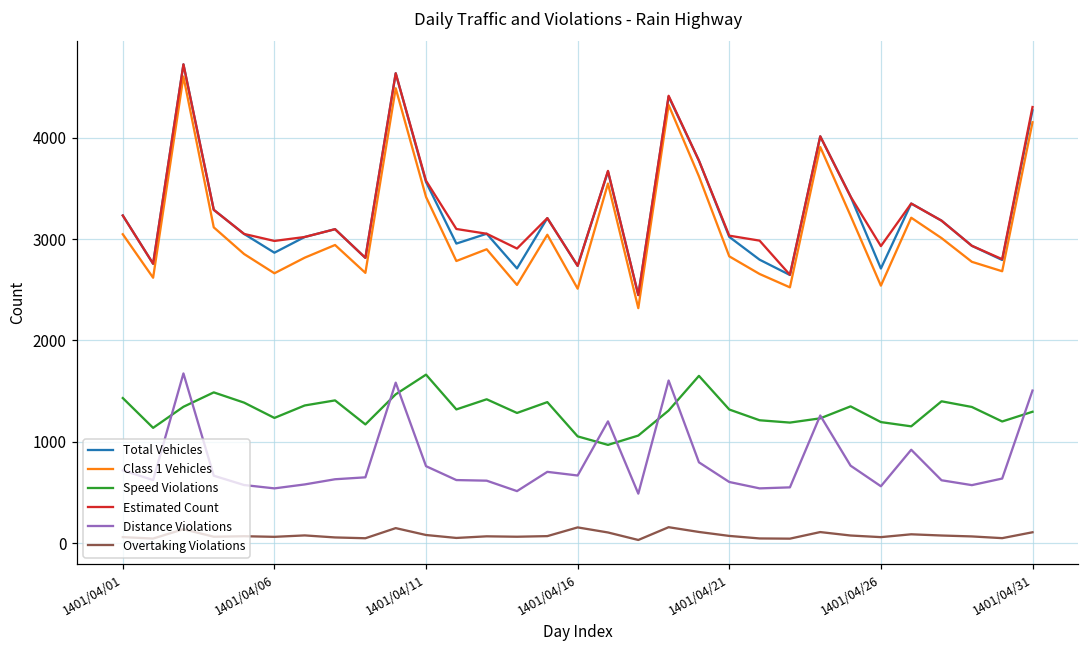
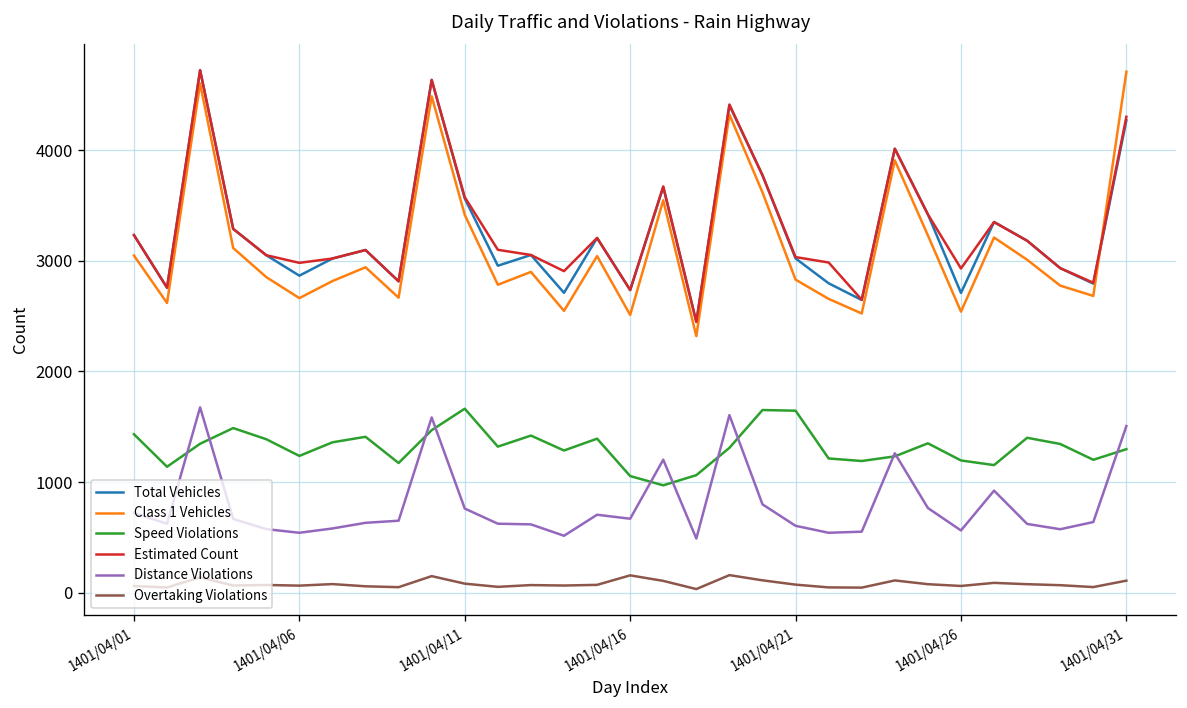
  {
    "Total Vehicles": {
      "1401/04/06": 2900,
      "1401/04/26": 2700,
      "1401/04/31": 4300
    },
    "Class 1 Vehicles": {
      "1401/04/01": 3000,
      "1401/04/06": 2700,
      "1401/04/11": 3400,
      "1401/04/16": 2500,
      "1401/04/21": 2800,
      "1401/04/26": 2500,
-     "1401/04/31": 4200
+     "1401/04/31": 4700
    },
    "Speed Violations": {
      "1401/04/01": 1400,
      "1401/04/06": 1200,
      "1401/04/11": 1700,
      "1401/04/16": 1100,
-     "1401/04/21": 1300,
+     "1401/04/21": 1600,
      "1401/04/26": 1200,
      "1401/04/31": 1300
    },
    "Estimated Count": {
      "1401/04/06": 3000,
      "1401/04/26": 2900,
      "1401/04/31": 4300
    },
    "Distance Violations": {
      "1401/04/06": 500,
      "1401/04/11": 800,
      "1401/04/16": 700,
      "1401/04/21": 600,
      "1401/04/26": 600,
      "1401/04/31": 1500
    },
    "Overtaking Violations": {
      "1401/04/06": 100,
      "1401/04/11": 100,
      "1401/04/16": 200,
      "1401/04/21": 100,
      "1401/04/26": 100,
      "1401/04/31": 100
    }
  }
